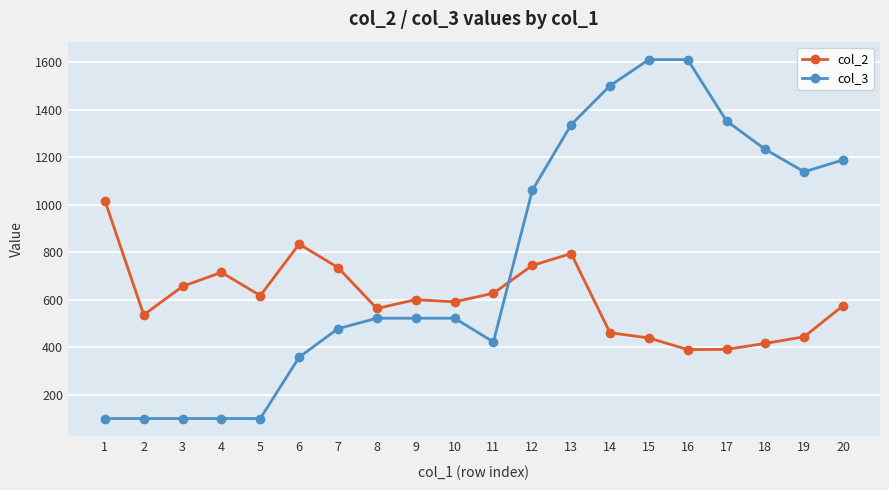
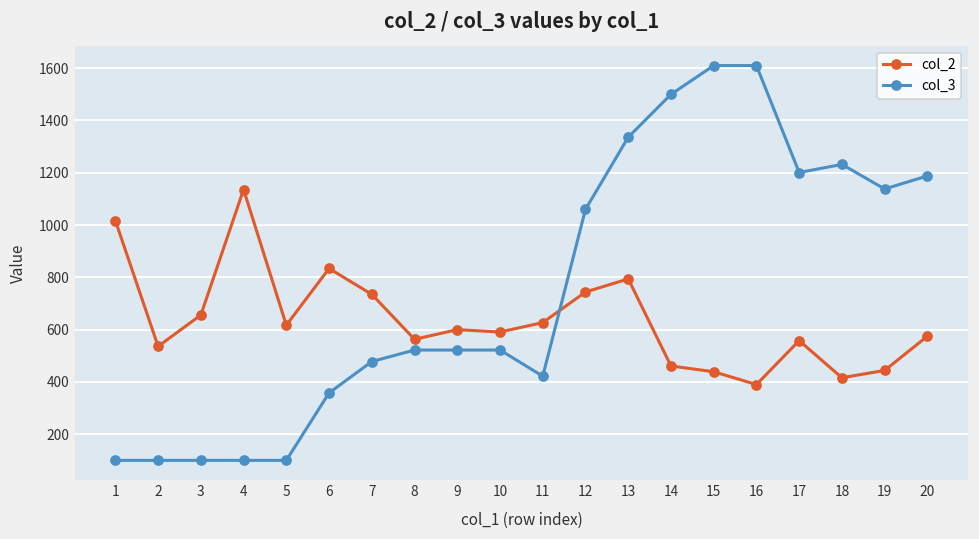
  {
    "col_2": {
      "1": 1020,
      "2": 540,
      "3": 660,
-     "4": 720,
+     "4": 1140,
      "5": 620,
      "6": 830,
      "7": 740,
      "8": 560,
      "9": 600,
      "10": 590,
      "11": 630,
      "12": 740,
      "13": 790,
      "14": 460,
      "15": 440,
      "16": 390,
-     "17": 390,
+     "17": 560,
      "18": 420,
      "19": 440,
      "20": 580
    },
    "col_3": {
      "1": 100,
      "2": 100,
      "3": 100,
      "4": 100,
      "5": 100,
      "6": 360,
      "7": 480,
      "8": 520,
      "9": 520,
      "10": 520,
      "11": 420,
      "12": 1060,
      "13": 1340,
      "14": 1500,
      "15": 1610,
      "16": 1610,
-     "17": 1350,
+     "17": 1200,
      "18": 1230,
      "19": 1140,
      "20": 1190
    }
  }
